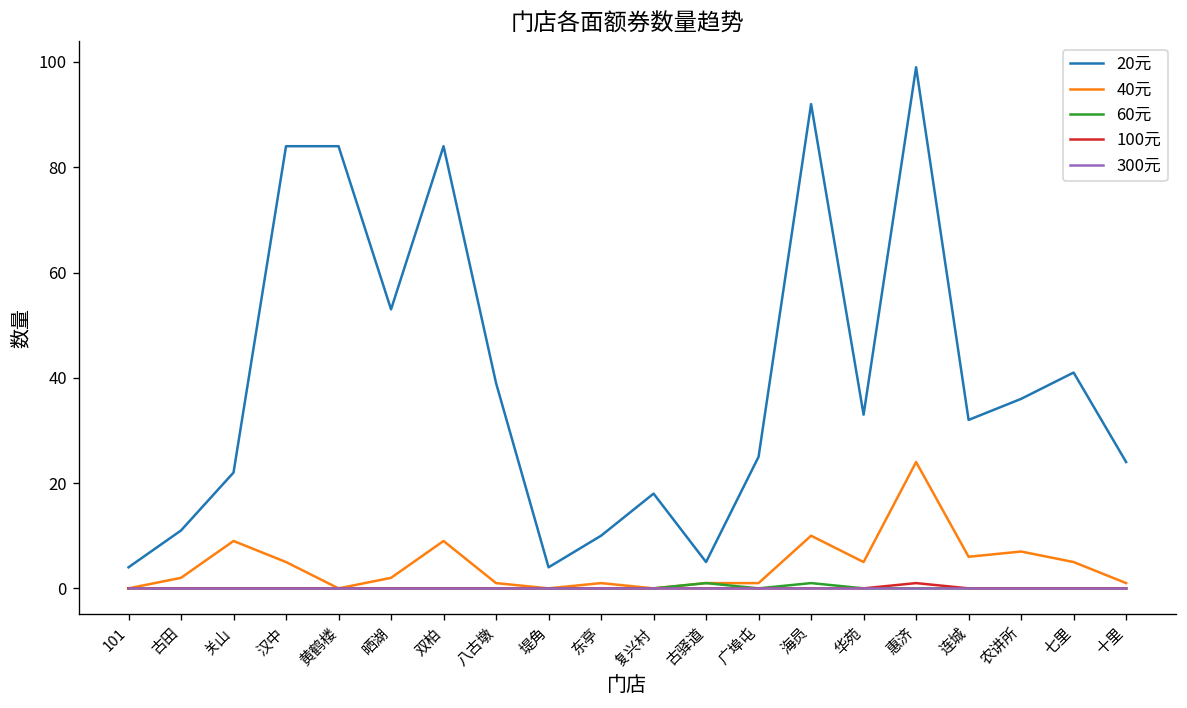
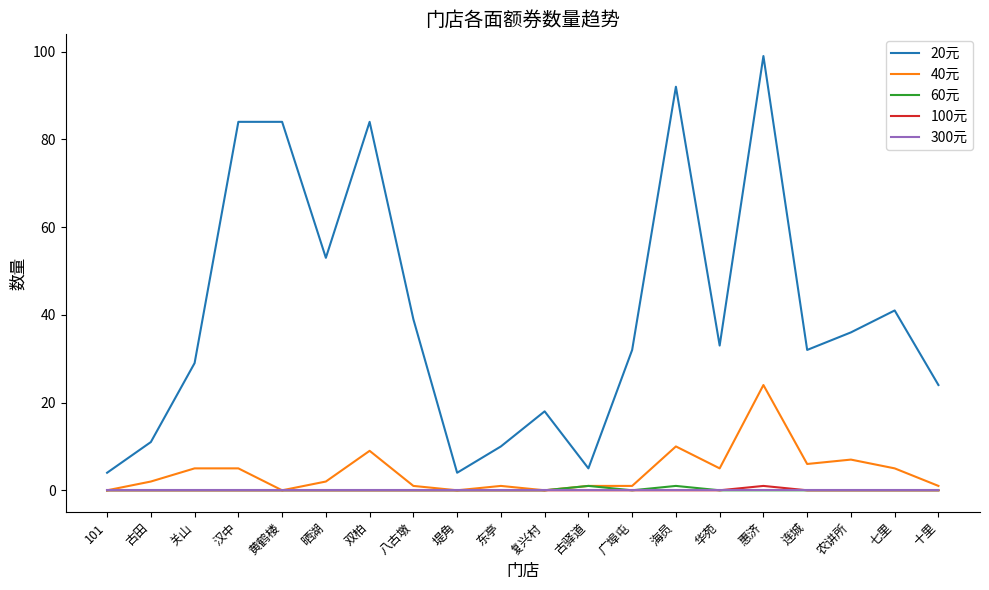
  {
    "20元": {
      "101": 4,
      "古田": 11,
-     "关山": 22,
+     "关山": 29,
      "汉中": 84,
      "黄鹤楼": 84,
      "晒湖": 53,
      "双柏": 84,
      "八古墩": 39,
      "堤角": 4,
      "东亭": 10,
      "复兴村": 18,
      "古驿道": 5,
-     "广埠屯": 25,
+     "广埠屯": 32,
      "海员": 92,
      "华苑": 33,
      "惠济": 99,
      "连城": 32,
      "农讲所": 36,
      "七里": 41,
      "十里": 24
    },
    "40元": {
      "古田": 2,
-     "关山": 9,
+     "关山": 5,
      "汉中": 5,
      "晒湖": 2,
      "双柏": 9,
      "八古墩": 1,
      "东亭": 1,
      "广埠屯": 1,
      "海员": 10,
      "华苑": 5,
      "惠济": 24,
      "连城": 6,
      "农讲所": 7,
      "七里": 5,
      "十里": 1
    },
    "60元": {
      "海员": 1
    },
    "100元": {
      "惠济": 1
    }
  }
